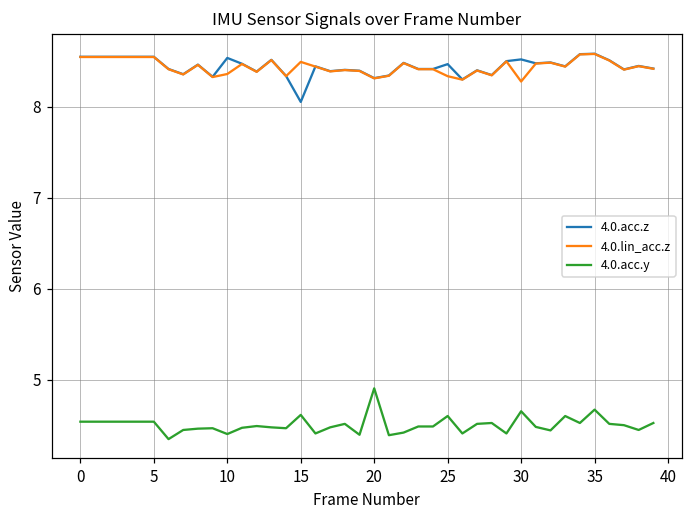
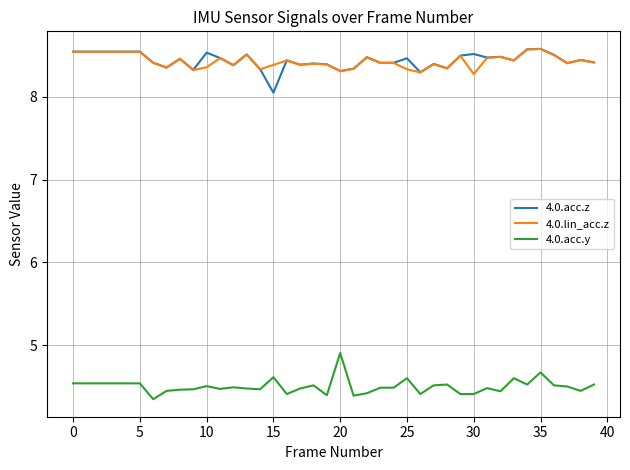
  {
    "4.0.acc.z": {
      "10": 8.5,
      "15": 8.1,
      "25": 8.5,
      "30": 8.5
    },
    "4.0.lin_acc.z": {
      "10": 8.4,
-     "15": 8.5,
+     "15": 8.4,
      "25": 8.3,
      "30": 8.3
    },
    "4.0.acc.y": {
      "0": 4.5,
      "5": 4.5,
-     "10": 4.4,
+     "10": 4.5,
      "15": 4.6,
      "20": 4.9,
      "25": 4.6,
-     "30": 4.7,
+     "30": 4.4,
      "35": 4.7
    }
  }
